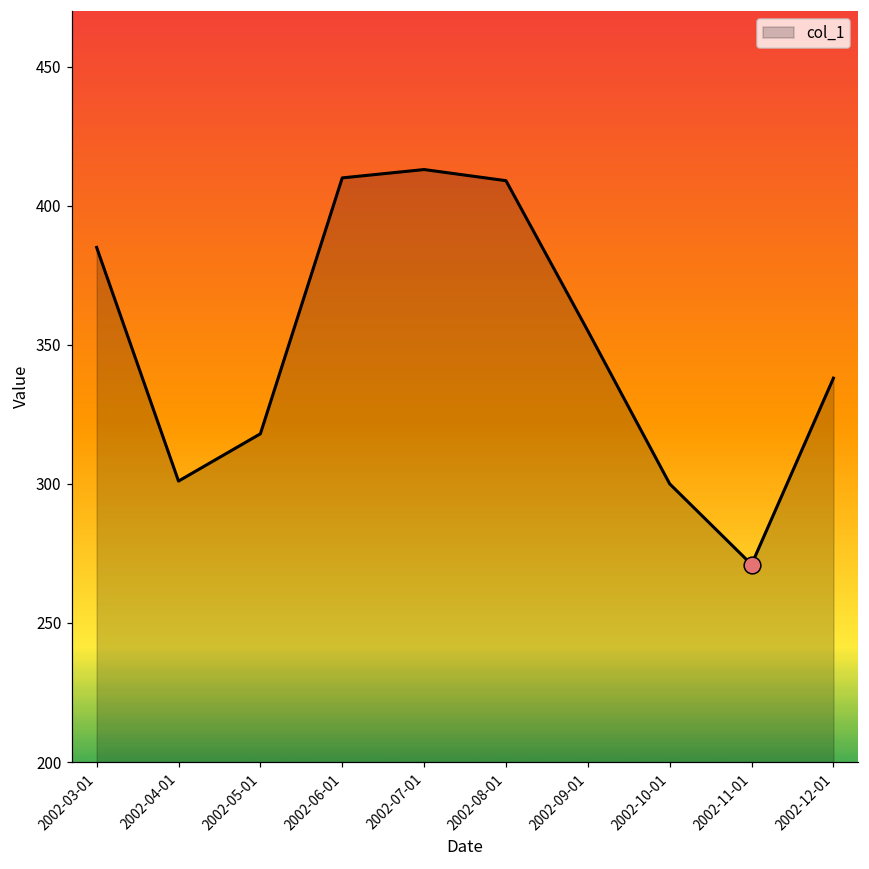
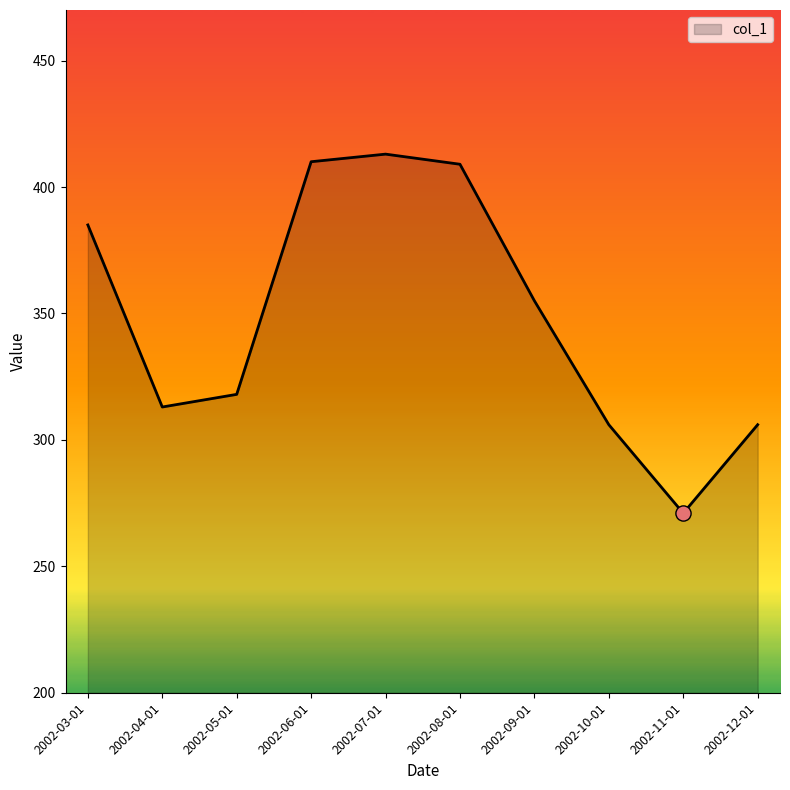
  {
    "col_1": {
      "2002-03-01": 385,
-     "2002-04-01": 301,
+     "2002-04-01": 313,
      "2002-05-01": 318,
      "2002-06-01": 410,
      "2002-07-01": 413,
      "2002-08-01": 409,
      "2002-09-01": 355,
-     "2002-10-01": 300,
-     "2002-12-01": 338
+     "2002-10-01": 306,
+     "2002-12-01": 306
    }
  }
